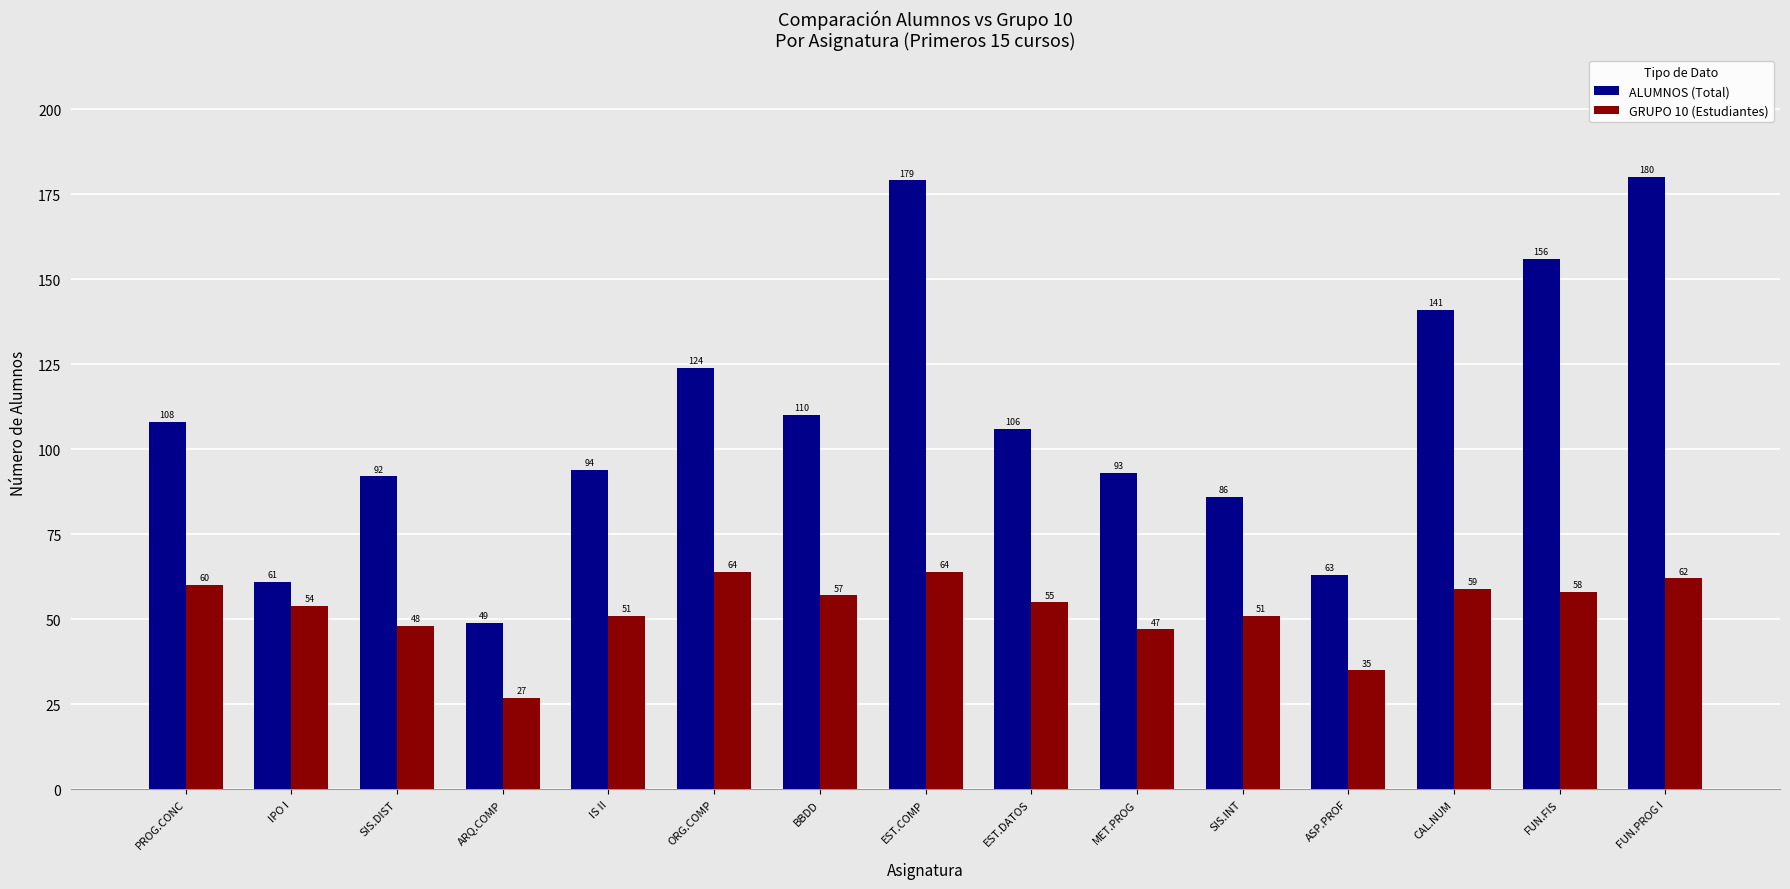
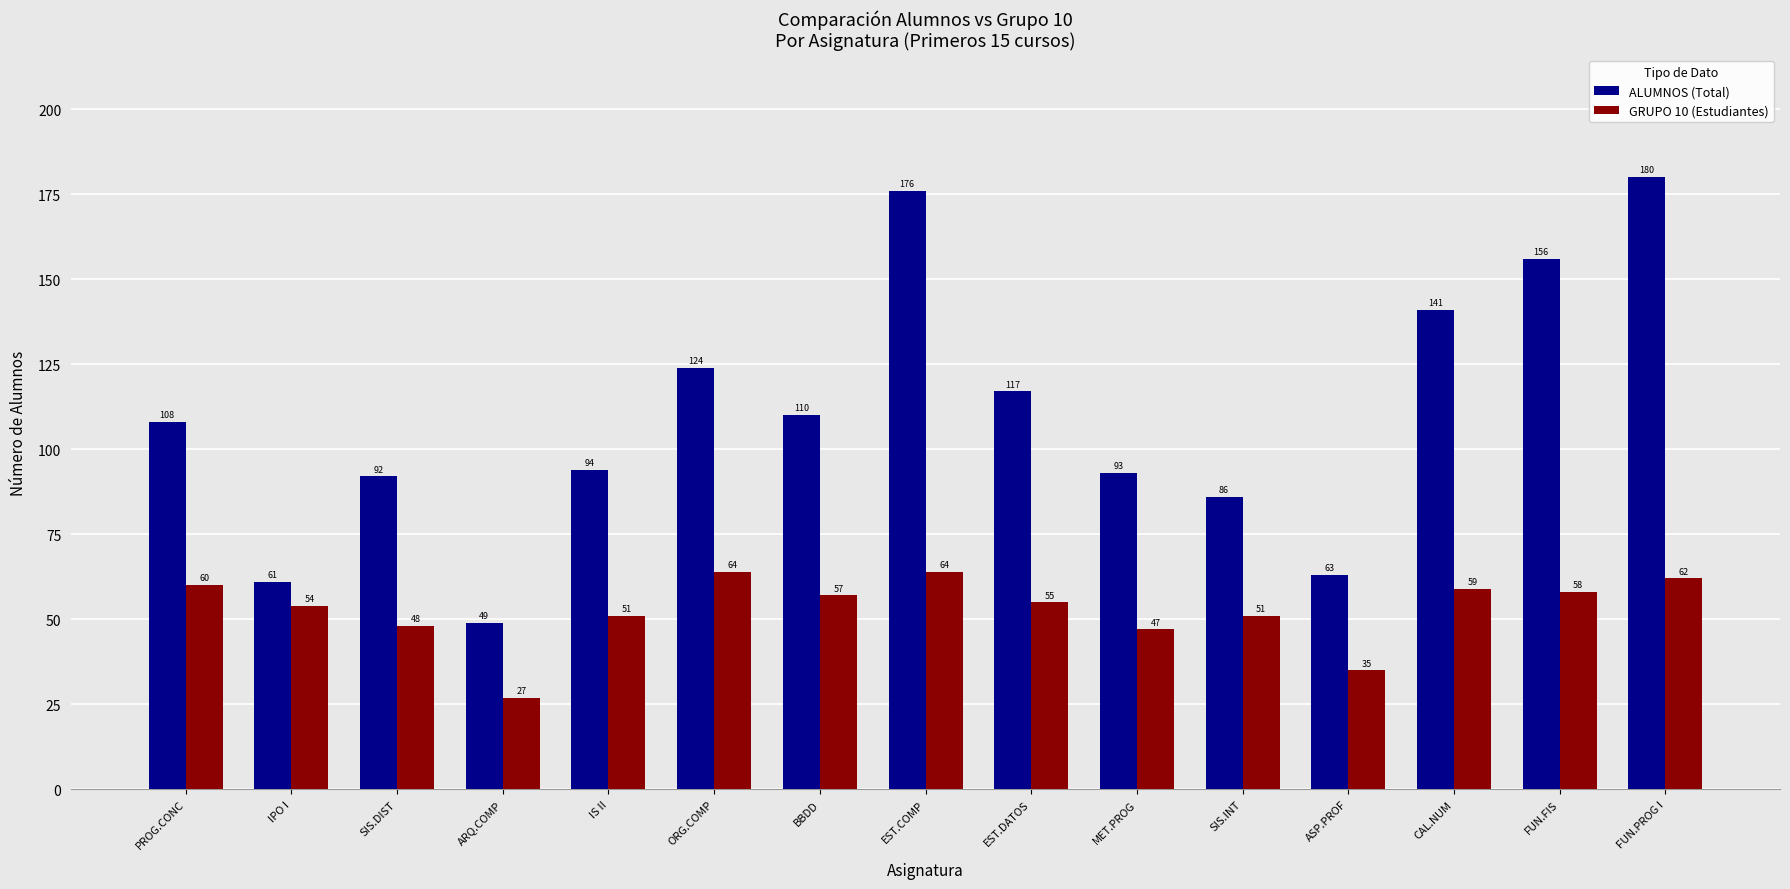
  {
    "ALUMNOS (Total)": {
      "PROG.CONC": 108,
      "IPO I": 61,
      "SIS.DIST": 92,
      "ARQ.COMP": 49,
      "IS II": 94,
      "ORG.COMP": 124,
      "BBDD": 110,
-     "EST.COMP": 179,
-     "EST.DATOS": 106,
+     "EST.COMP": 176,
+     "EST.DATOS": 117,
      "MET.PROG": 93,
      "SIS.INT": 86,
      "ASP.PROF": 63,
      "CAL.NUM": 141,
      "FUN.FIS": 156,
      "FUN.PROG I": 180
    },
    "GRUPO 10 (Estudiantes)": {
      "PROG.CONC": 60,
      "IPO I": 54,
      "SIS.DIST": 48,
      "ARQ.COMP": 27,
      "IS II": 51,
      "ORG.COMP": 64,
      "BBDD": 57,
      "EST.COMP": 64,
      "EST.DATOS": 55,
      "MET.PROG": 47,
      "SIS.INT": 51,
      "ASP.PROF": 35,
      "CAL.NUM": 59,
      "FUN.FIS": 58,
      "FUN.PROG I": 62
    }
  }
